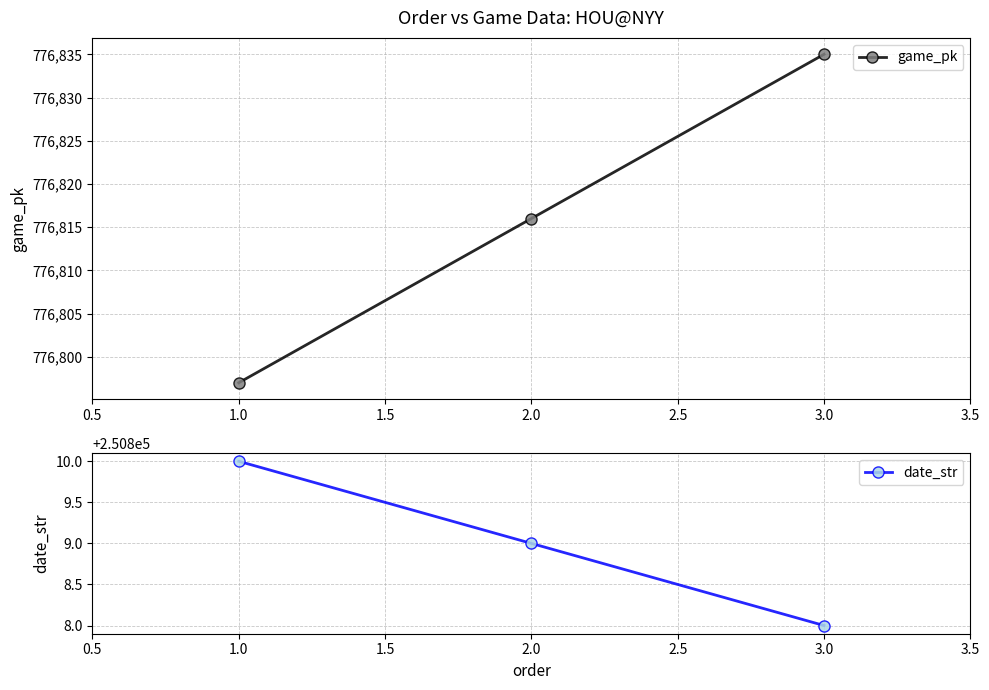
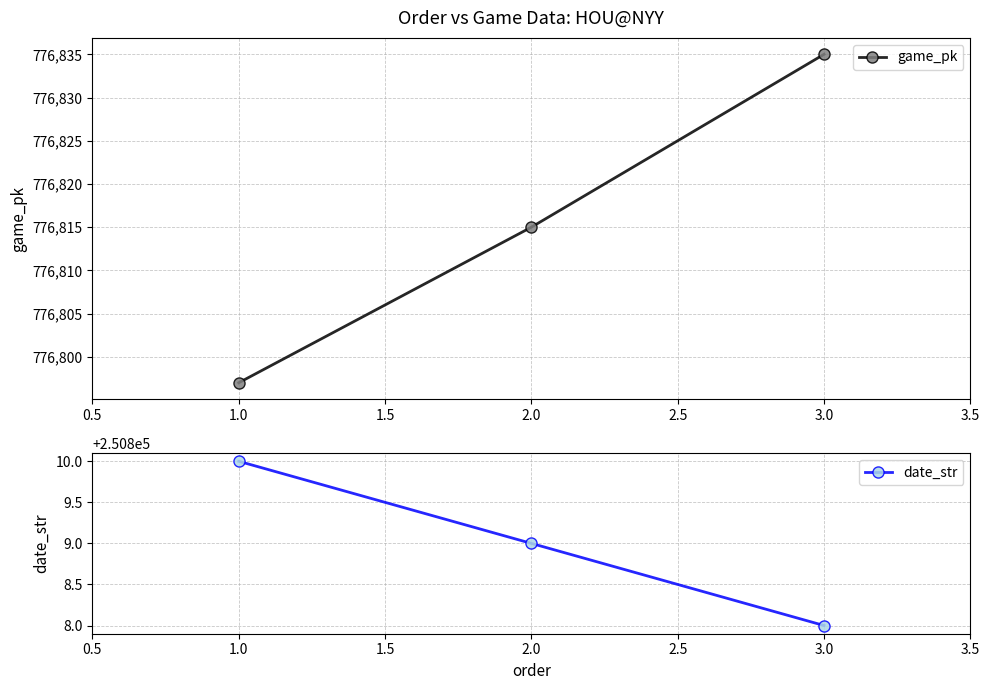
  {
    "Order vs Game Data: HOU@NYY": {
      "1.0": "776,797",
-     "2.0": "776,816",
+     "2.0": "776,815",
      "3.0": "776,835"
    }
  }
